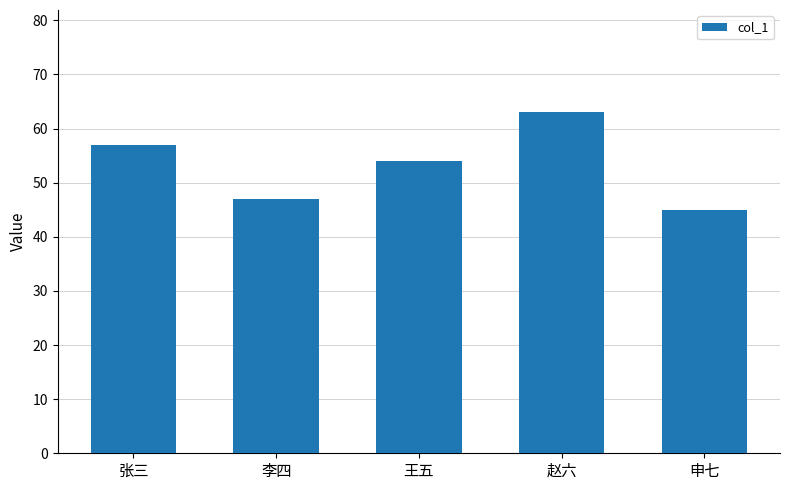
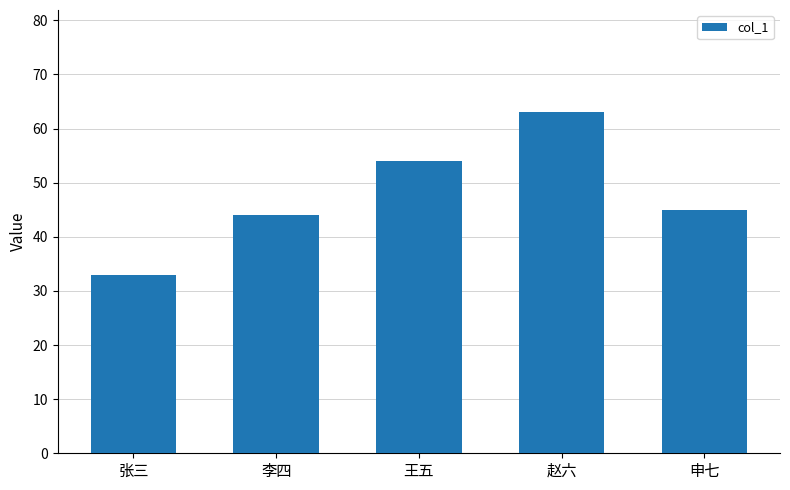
  {
-   "张三": 57,
-   "李四": 47,
+   "张三": 33,
+   "李四": 44,
    "王五": 54,
    "赵六": 63,
    "申七": 45
  }
